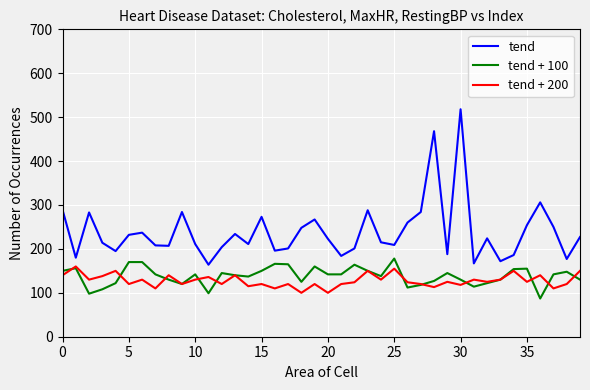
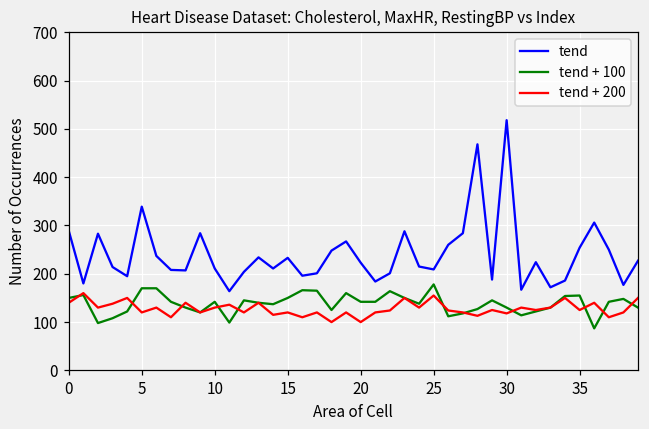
  {
    "tend": {
      "0": 290,
-     "5": 230,
+     "5": 340,
      "10": 210,
-     "15": 270,
+     "15": 230,
      "20": 220,
      "25": 210,
      "30": 520,
      "35": 250
    },
    "tend + 100": {
      "0": 150,
      "5": 170,
      "10": 140,
      "15": 150,
      "20": 140,
      "25": 180,
      "30": 130,
      "35": 160
    },
    "tend + 200": {
      "0": 140,
      "5": 120,
      "10": 130,
      "15": 120,
      "20": 100,
      "25": 160,
      "30": 120,
      "35": 130
    }
  }
